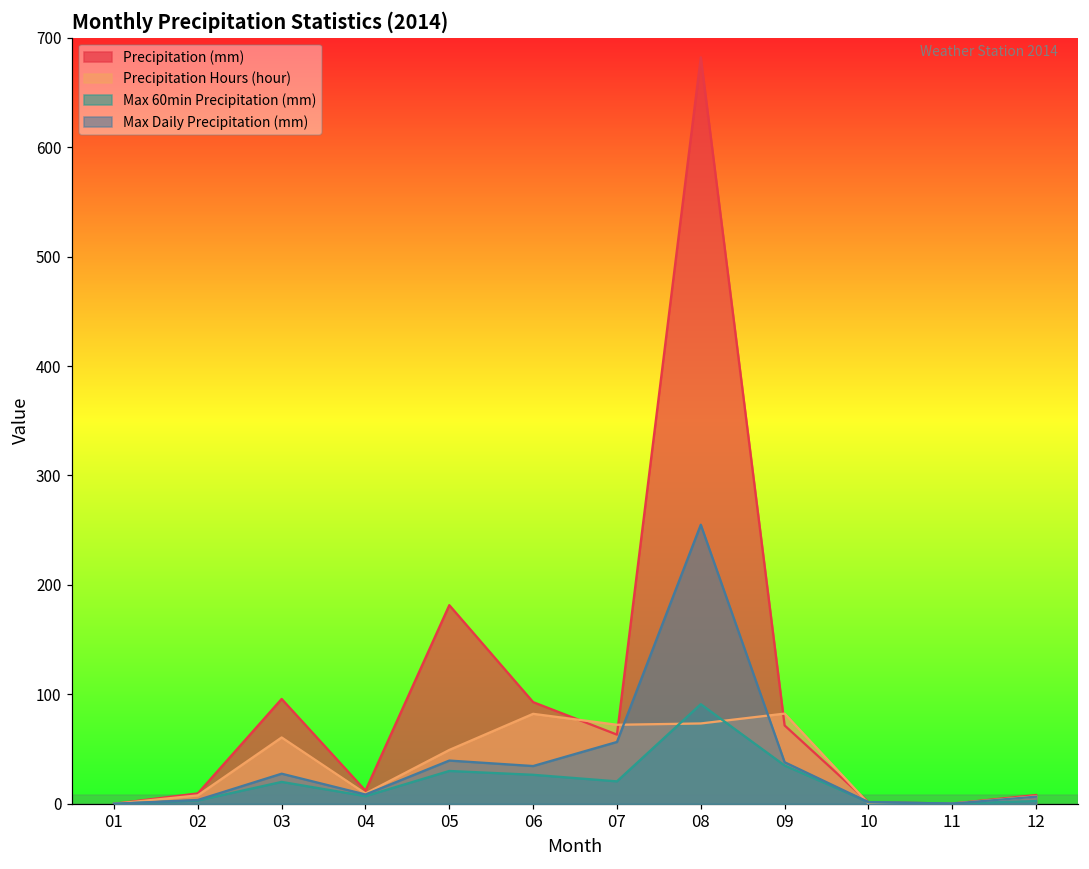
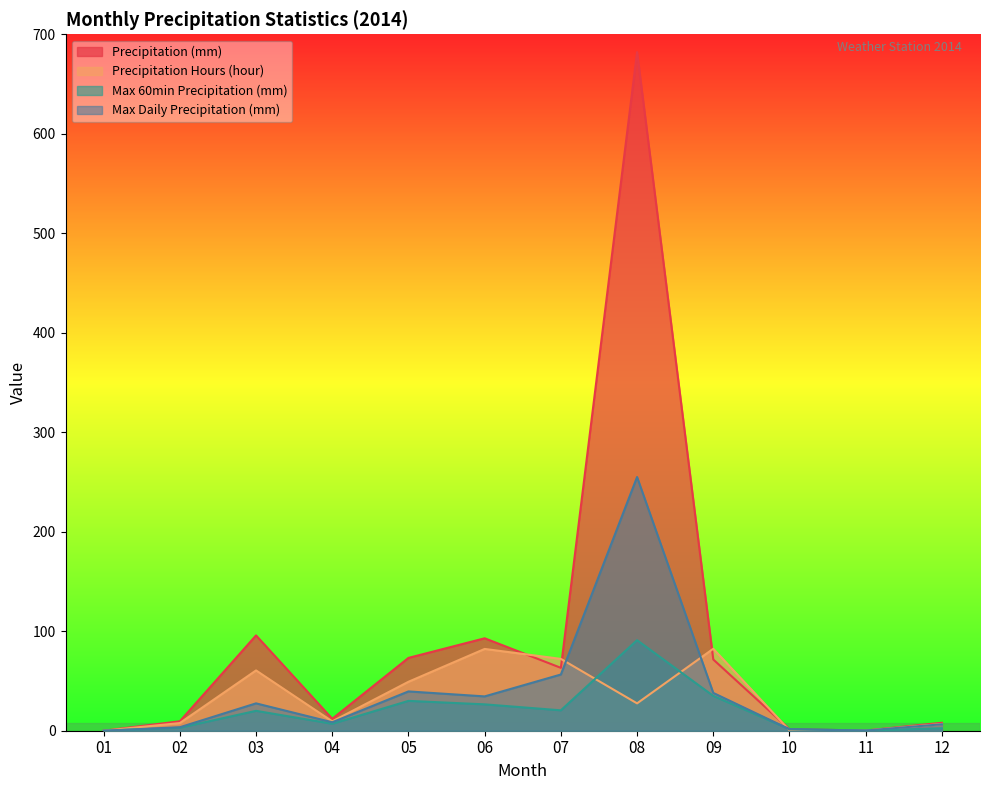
  {
    "Precipitation (mm)": {
      "03": 100,
      "04": 10,
-     "05": 180,
+     "05": 70,
      "06": 90,
      "07": 60,
      "08": 680,
      "09": 70
    },
    "Precipitation Hours (hour)": {
      "03": 60,
      "05": 50,
      "06": 80,
      "07": 70,
-     "08": 70,
+     "08": 30,
      "09": 80
    }
  }
